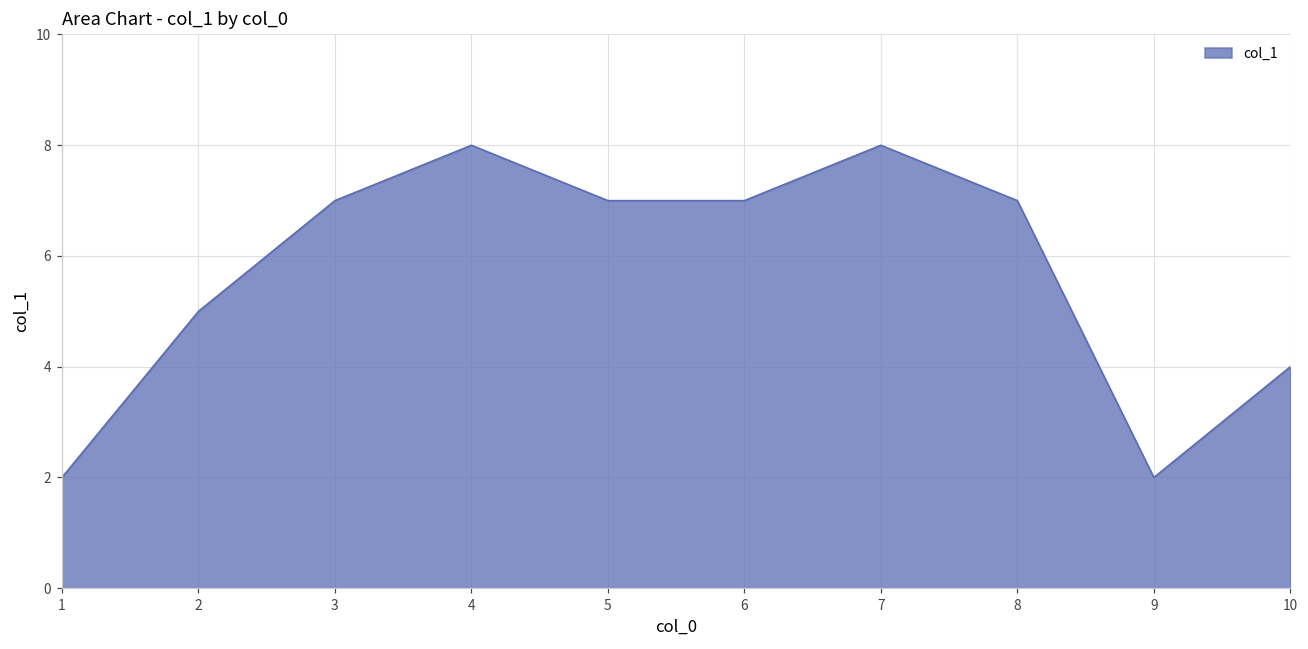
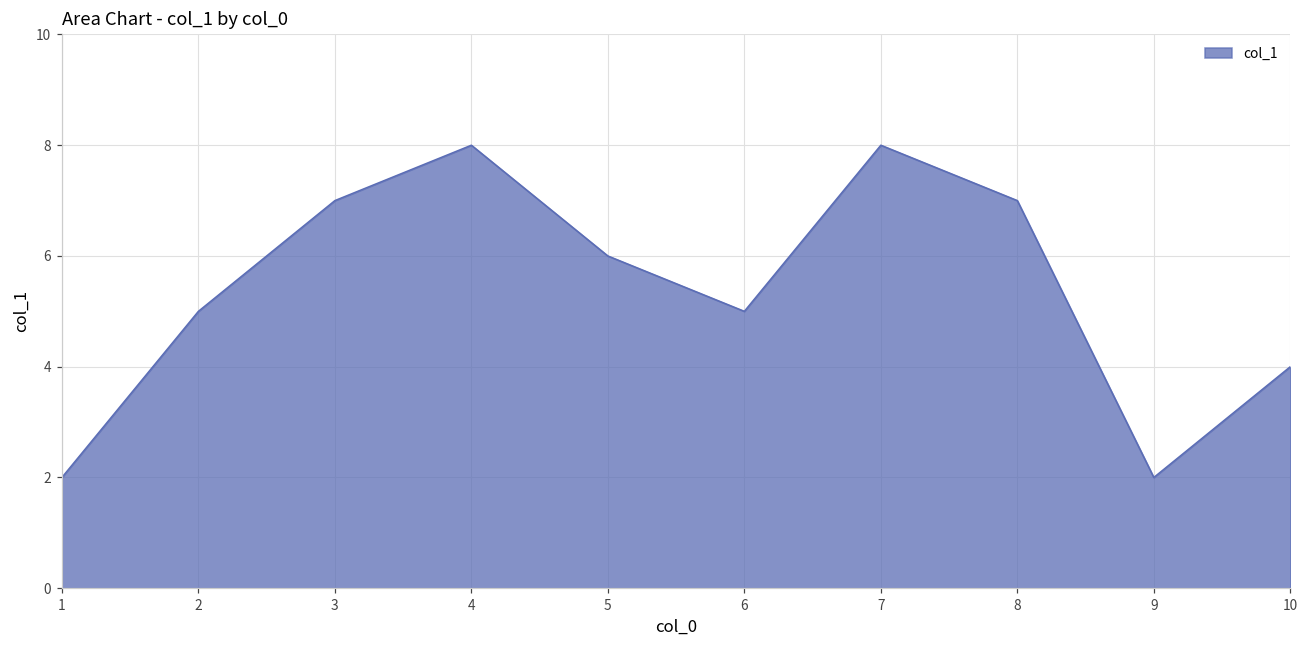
  {
    "1": 2,
    "2": 5,
    "3": 7,
    "4": 8,
-   "5": 7,
-   "6": 7,
+   "5": 6,
+   "6": 5,
    "7": 8,
    "8": 7,
    "9": 2,
    "10": 4
  }
